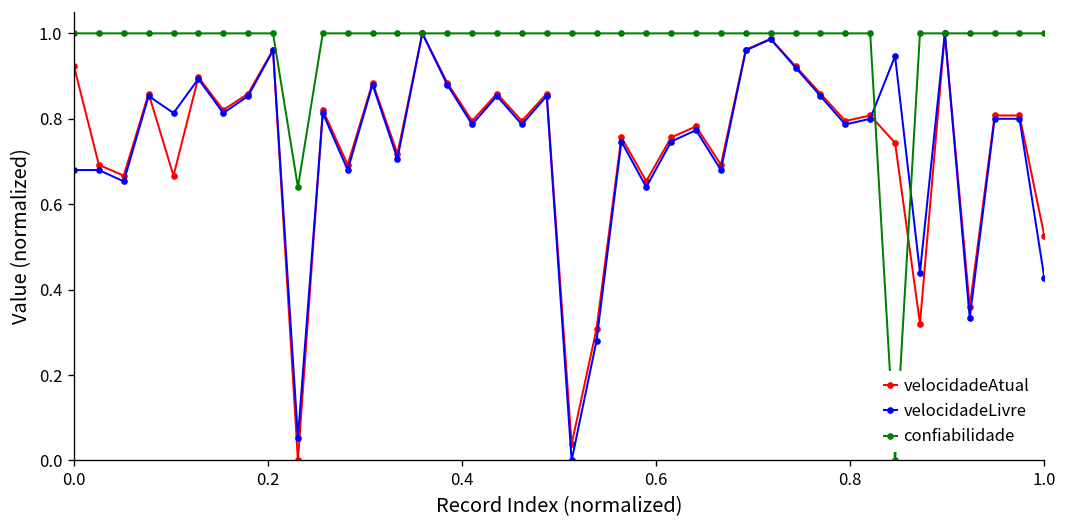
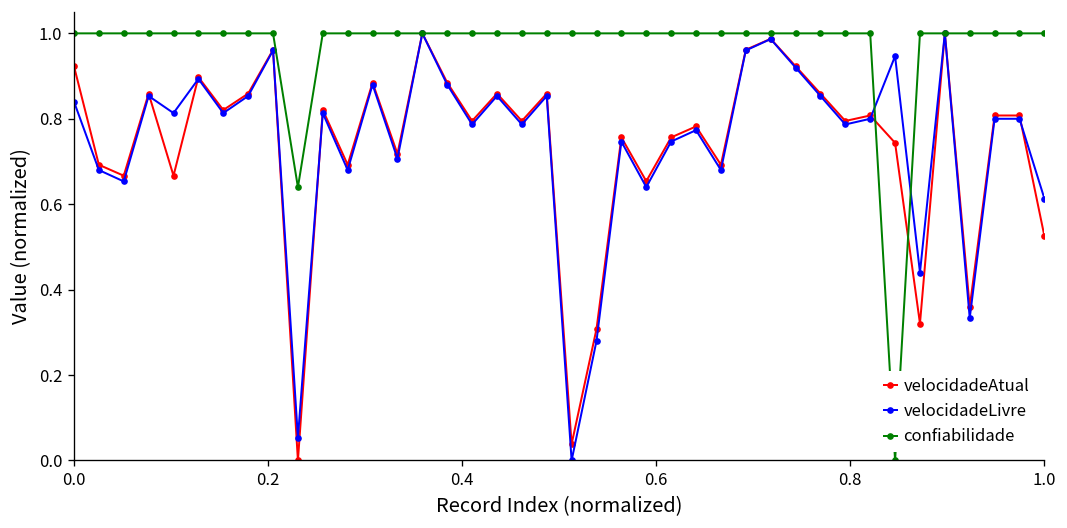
  {
    "velocidadeAtual": {
      "0.0": 0.92,
      "1.0": 0.53
    },
    "velocidadeLivre": {
-     "0.0": 0.68,
-     "1.0": 0.43
+     "0.0": 0.84,
+     "1.0": 0.61
    },
    "confiabilidade": {
      "0.0": 1.00,
      "1.0": 1.00
    }
  }
